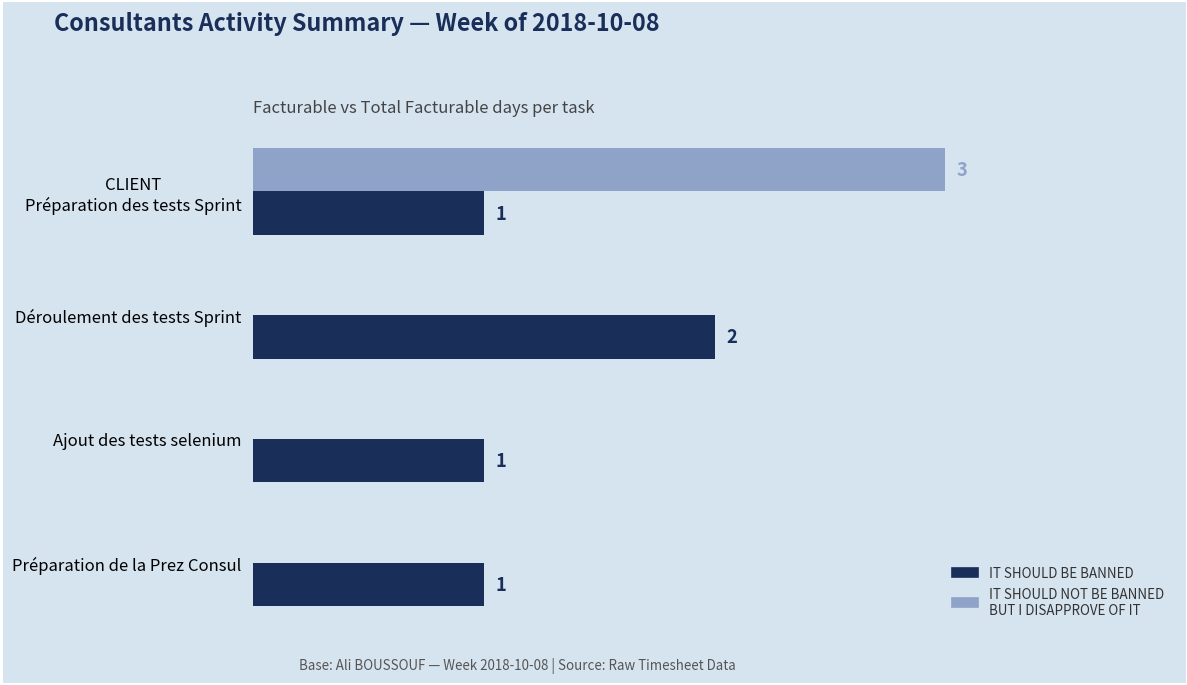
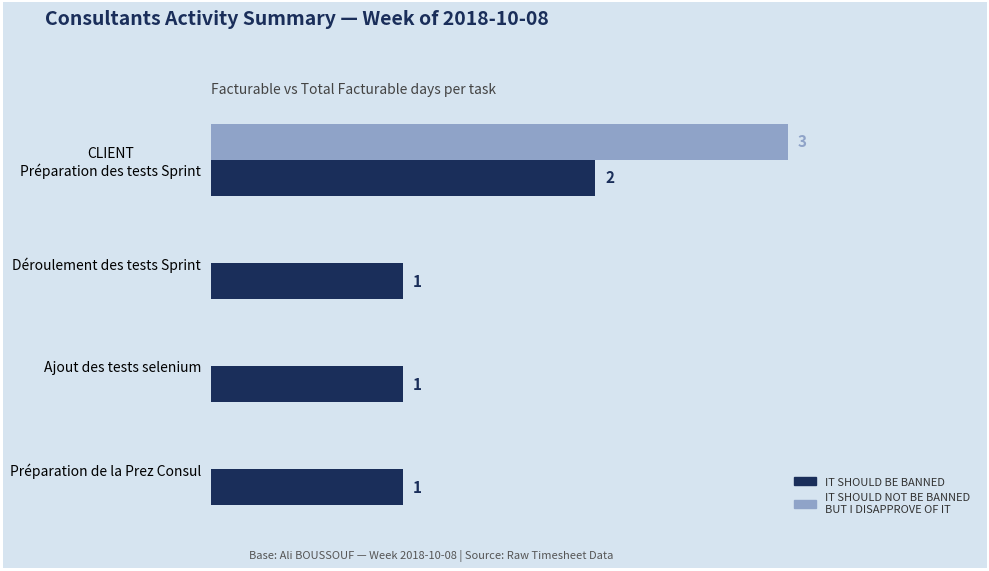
  {
    "IT SHOULD BE BANNED": {
-     "CLIENT Préparation des tests Sprint": 1,
-     "Déroulement des tests Sprint": 2,
+     "CLIENT Préparation des tests Sprint": 2,
+     "Déroulement des tests Sprint": 1,
      "Ajout des tests selenium": 1,
      "Préparation de la Prez Consul": 1
    },
    "IT SHOULD NOT BE BANNED BUT I DISAPPROVE OF IT": {
      "CLIENT Préparation des tests Sprint": 3
    }
  }
